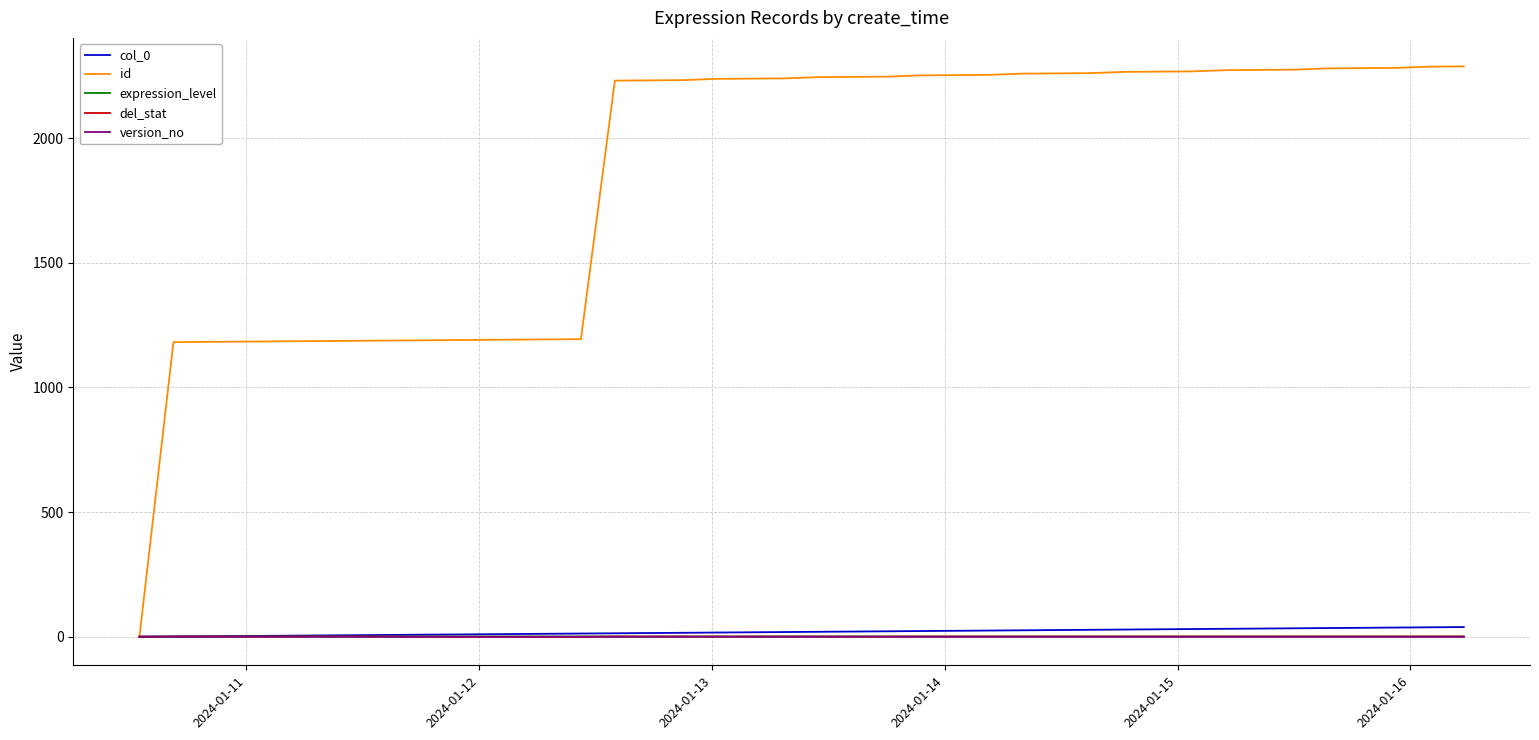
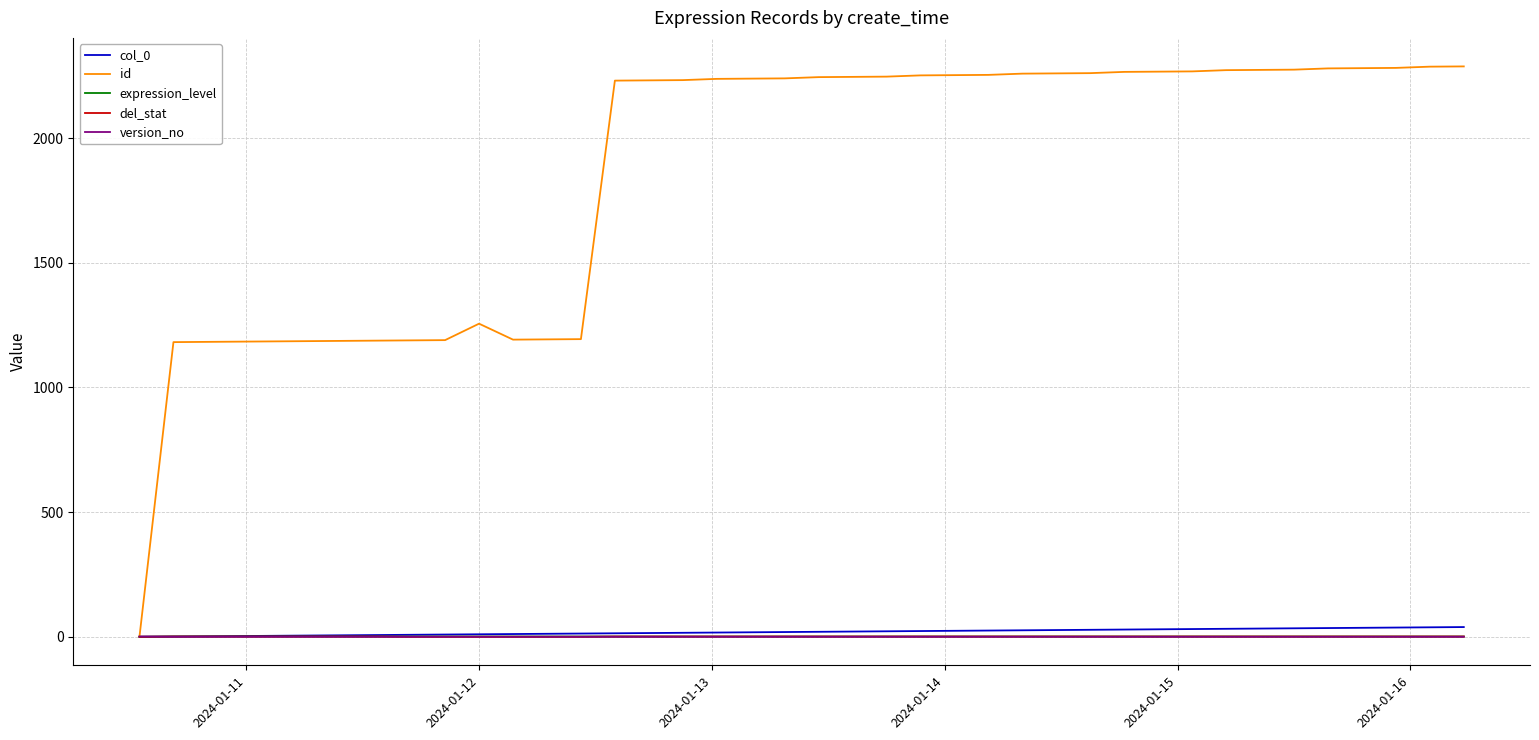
  {
    "id": {
-     "2024-01-12": 1190
+     "2024-01-12": 1260
    }
  }
